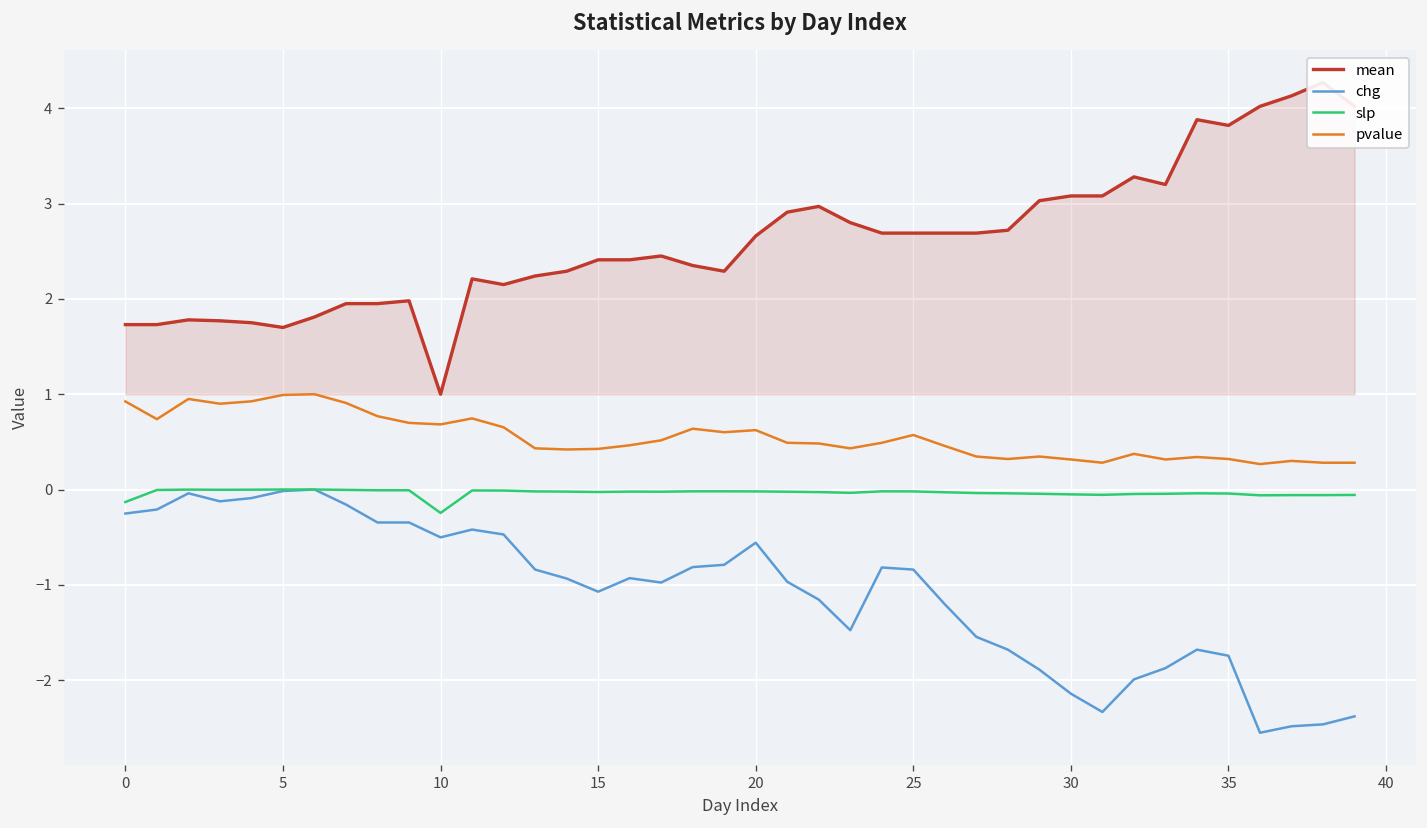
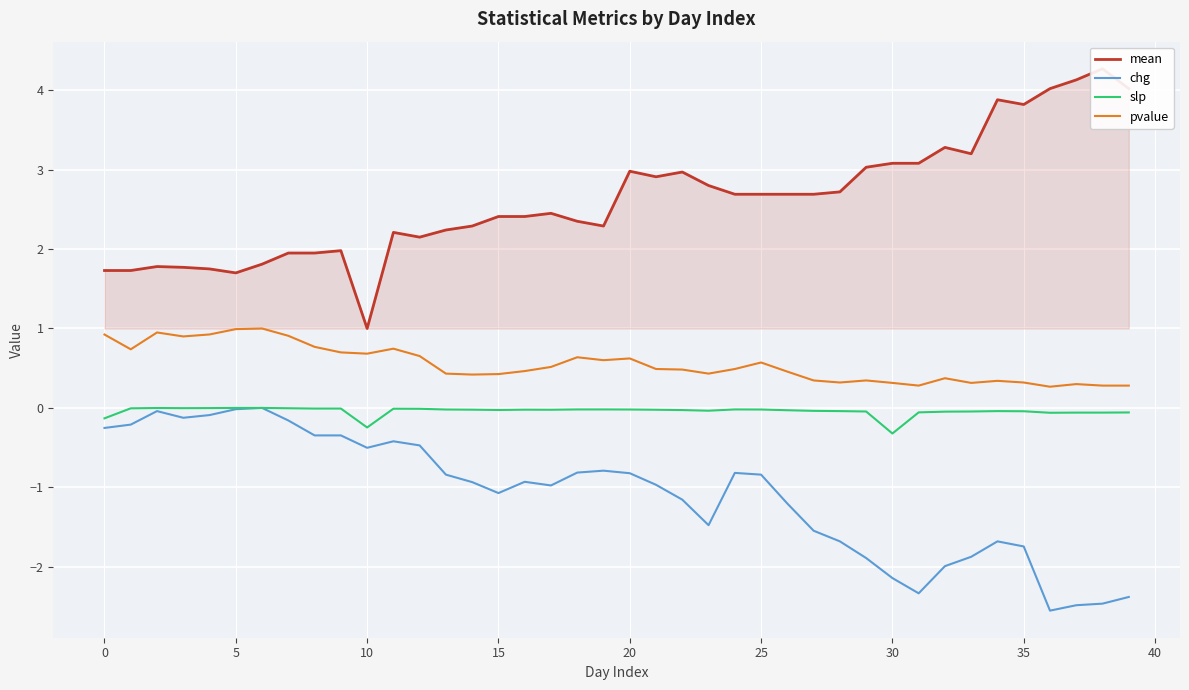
  {
    "mean": {
      "0": 1.7,
      "5": 1.7,
      "10": 1.0,
      "15": 2.4,
-     "20": 2.7,
+     "20": 3.0,
      "25": 2.7,
      "30": 3.1,
      "35": 3.8
    },
    "chg": {
      "0": -0.3,
      "10": -0.5,
      "15": -1.1,
-     "20": -0.6,
+     "20": -0.8,
      "25": -0.8,
      "30": -2.1,
      "35": -1.7
    },
    "slp": {
      "0": -0.1,
      "10": -0.2,
      "15": 0.0,
      "20": 0.0,
      "25": 0.0,
-     "30": -0.1,
+     "30": -0.3,
      "35": 0.0
    },
    "pvalue": {
      "0": 0.9,
      "5": 1.0,
      "10": 0.7,
      "15": 0.4,
      "20": 0.6,
      "25": 0.6,
      "30": 0.3,
      "35": 0.3
    }
  }
